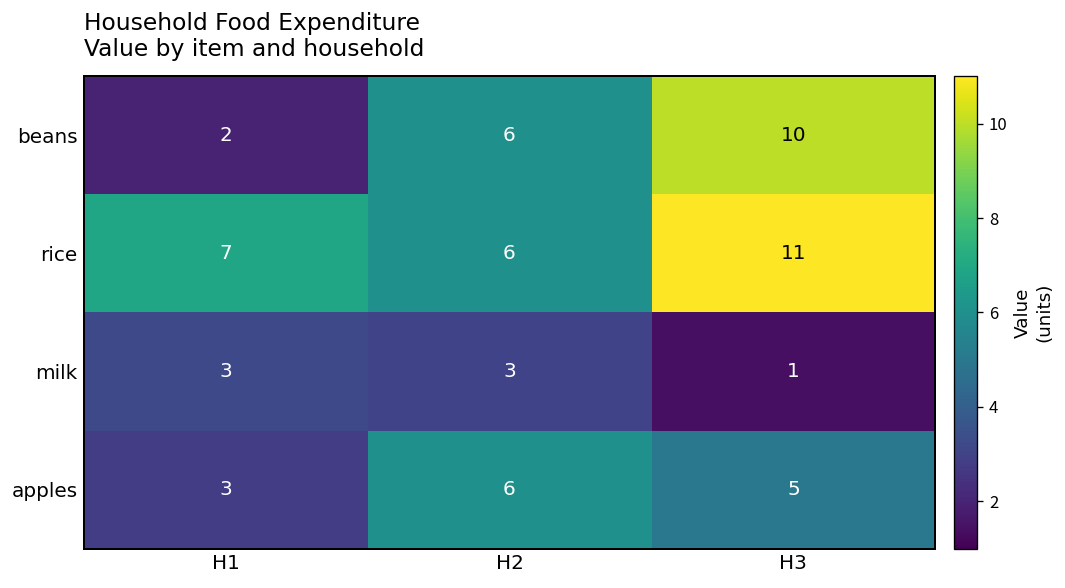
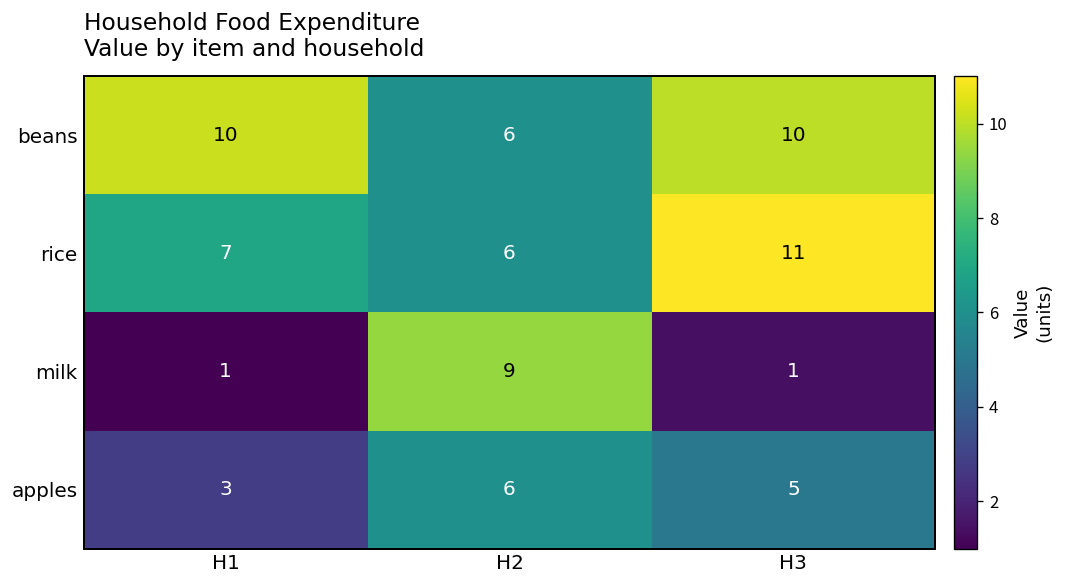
  {
    "beans": {
-     "H1": 2,
+     "H1": 10,
      "H2": 6,
      "H3": 10
    },
    "rice": {
      "H1": 7,
      "H2": 6,
      "H3": 11
    },
    "milk": {
-     "H1": 3,
-     "H2": 3,
+     "H1": 1,
+     "H2": 9,
      "H3": 1
    },
    "apples": {
      "H1": 3,
      "H2": 6,
      "H3": 5
    }
  }
